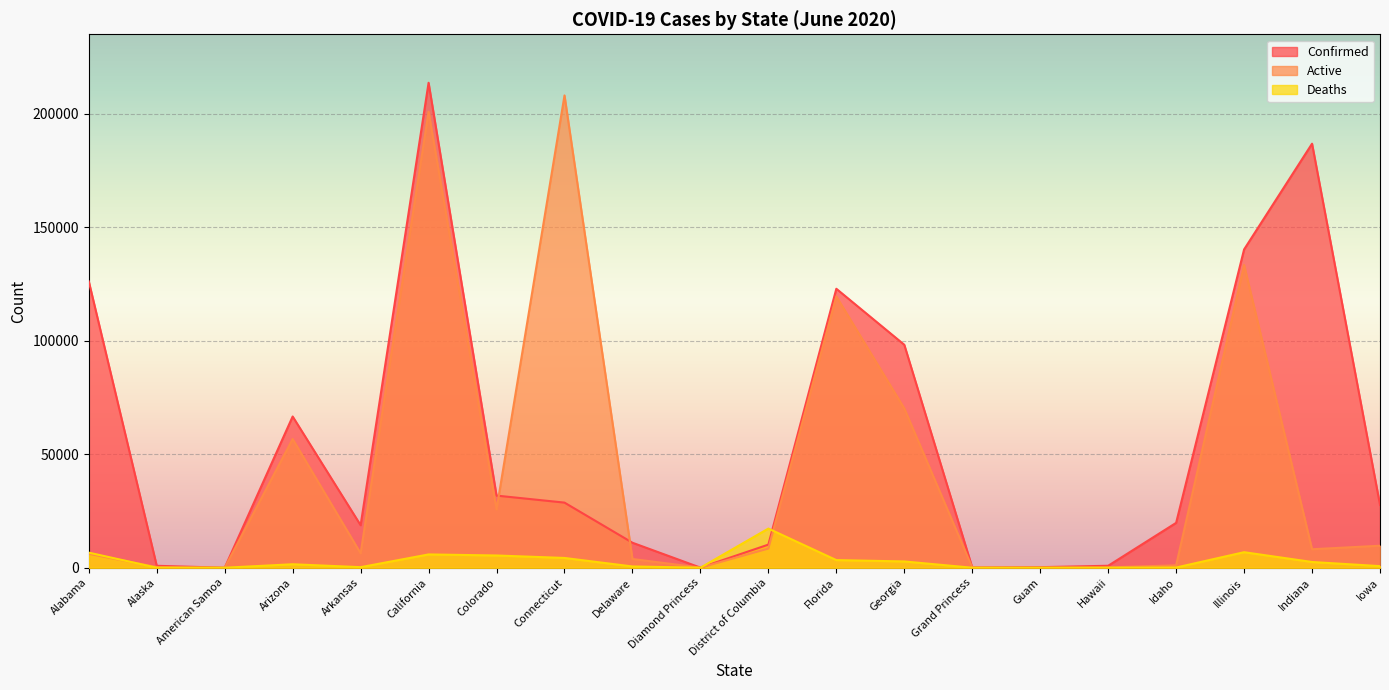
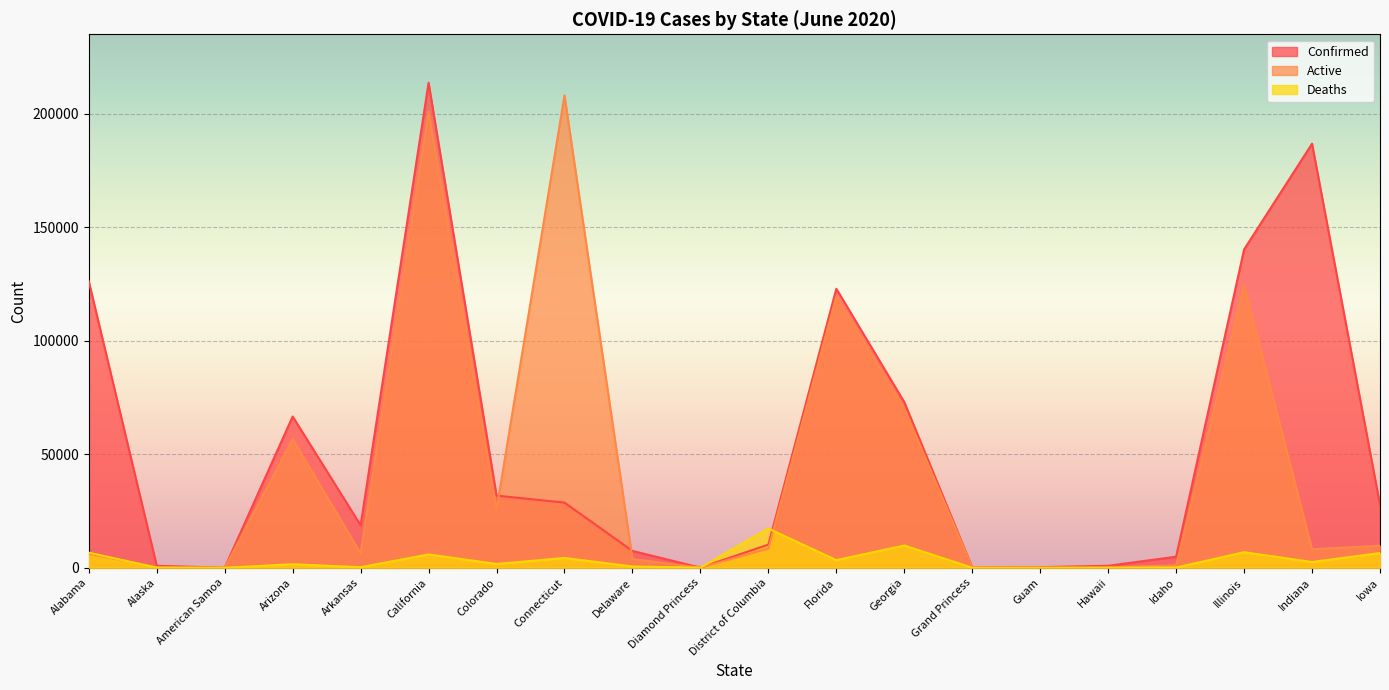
  {
    "Confirmed": {
      "Alabama": 126000,
      "Arizona": 67000,
      "Arkansas": 19000,
      "California": 214000,
      "Colorado": 32000,
      "Connecticut": 29000,
-     "Delaware": 11000,
+     "Delaware": 7000,
      "District of Columbia": 10000,
      "Florida": 123000,
-     "Georgia": 98000,
-     "Idaho": 20000,
+     "Georgia": 73000,
+     "Idaho": 5000,
      "Illinois": 140000,
      "Indiana": 187000,
      "Iowa": 28000
    },
    "Active": {
      "Arizona": 57000,
      "Arkansas": 6000,
      "California": 201000,
      "Colorado": 26000,
      "Connecticut": 208000,
      "Delaware": 4000,
      "District of Columbia": 8000,
      "Florida": 120000,
      "Georgia": 70000,
-     "Illinois": 133000,
+     "Illinois": 124000,
      "Indiana": 8000,
      "Iowa": 10000
    },
    "Deaths": {
      "Arizona": 2000,
      "Arkansas": 0,
      "California": 6000,
-     "Colorado": 5000,
+     "Colorado": 2000,
      "Connecticut": 4000,
      "Delaware": 1000,
      "District of Columbia": 17000,
      "Florida": 3000,
-     "Georgia": 3000,
+     "Georgia": 10000,
      "Illinois": 7000,
      "Indiana": 3000,
-     "Iowa": 1000
+     "Iowa": 6000
    }
  }
